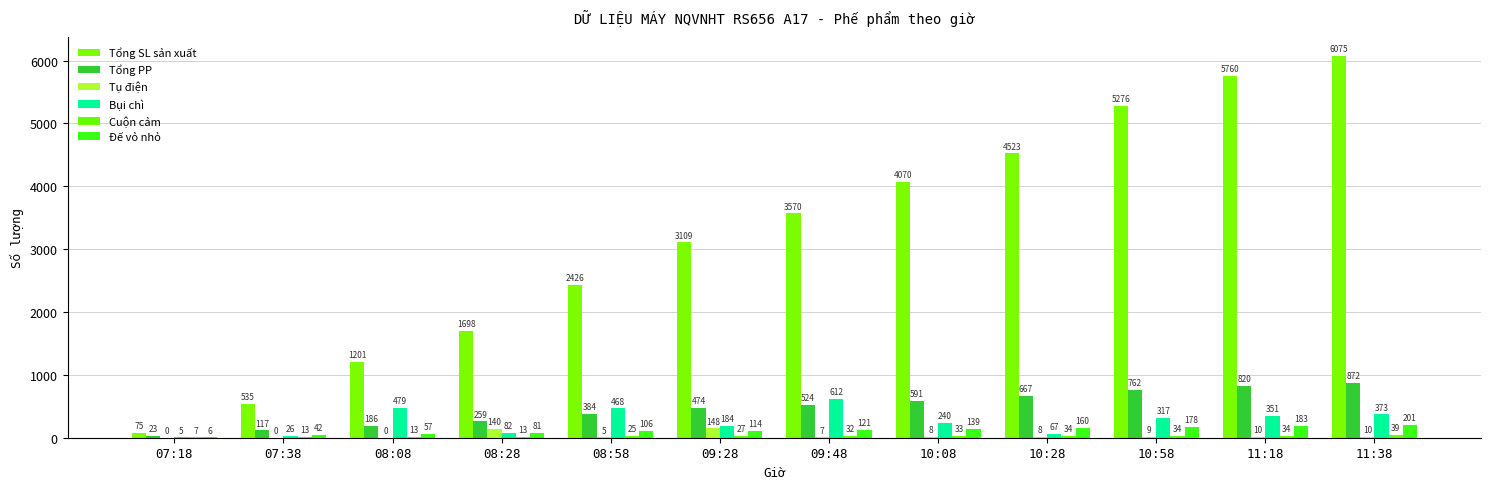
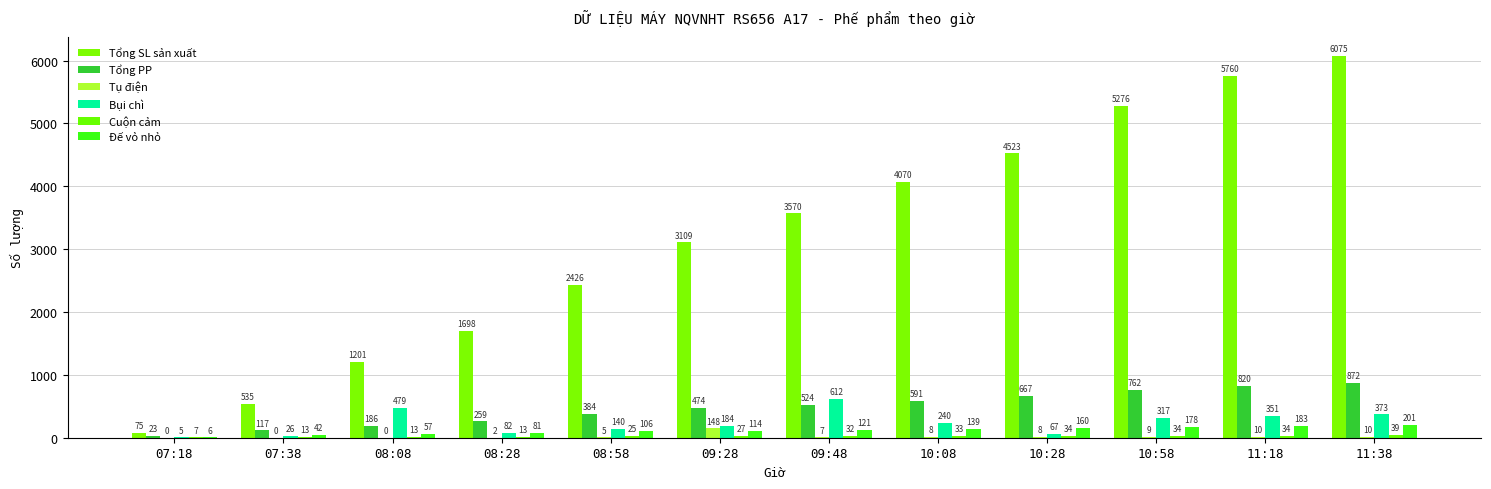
  {
    "Tụ điện": {
      "07:18": 0,
      "07:38": 0,
      "08:08": 0,
-     "08:28": 140,
+     "08:28": 2,
      "08:58": 5,
      "09:28": 148,
      "09:48": 7,
      "10:08": 8,
      "10:28": 8,
      "10:58": 9,
      "11:18": 10,
      "11:38": 10
    },
    "Bụi chì": {
      "07:18": 5,
      "07:38": 26,
      "08:08": 479,
      "08:28": 82,
-     "08:58": 468,
+     "08:58": 140,
      "09:28": 184,
      "09:48": 612,
      "10:08": 240,
      "10:28": 67,
      "10:58": 317,
      "11:18": 351,
      "11:38": 373
    }
  }
